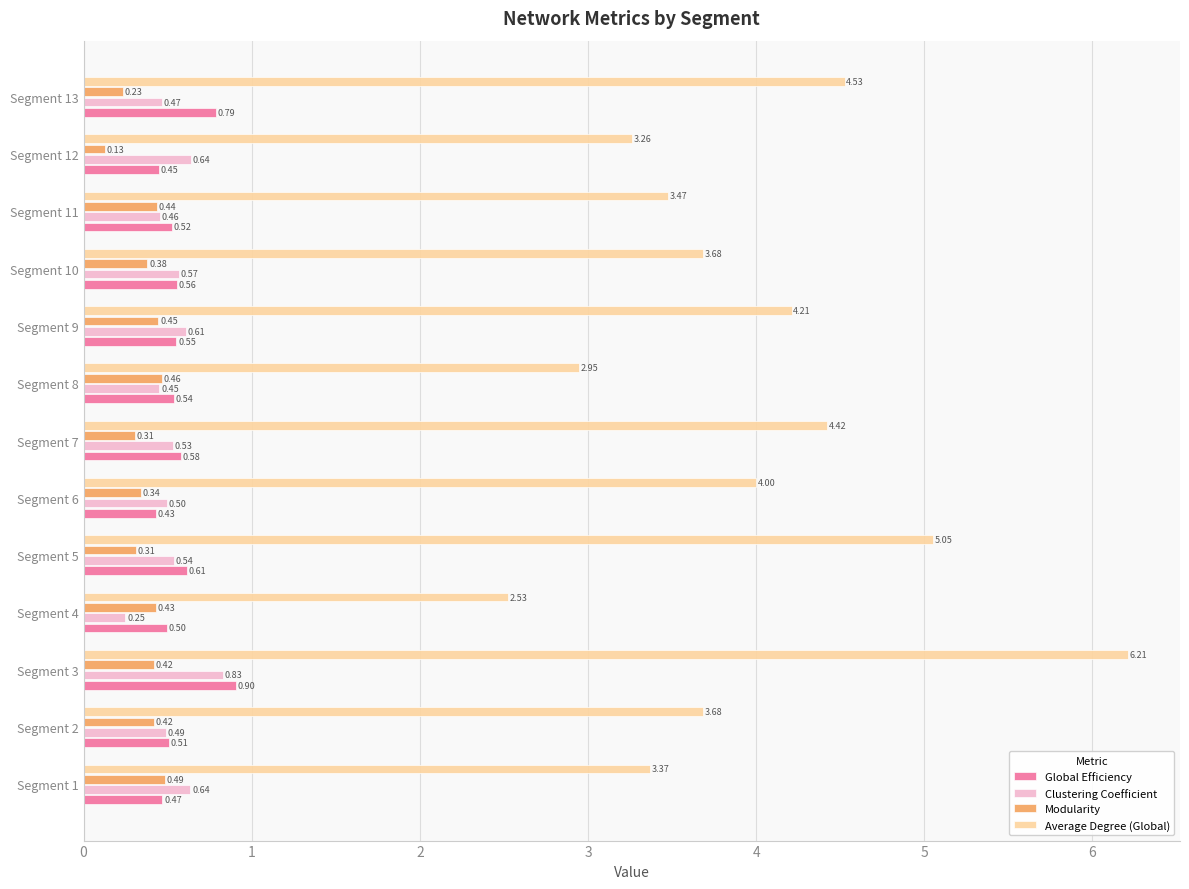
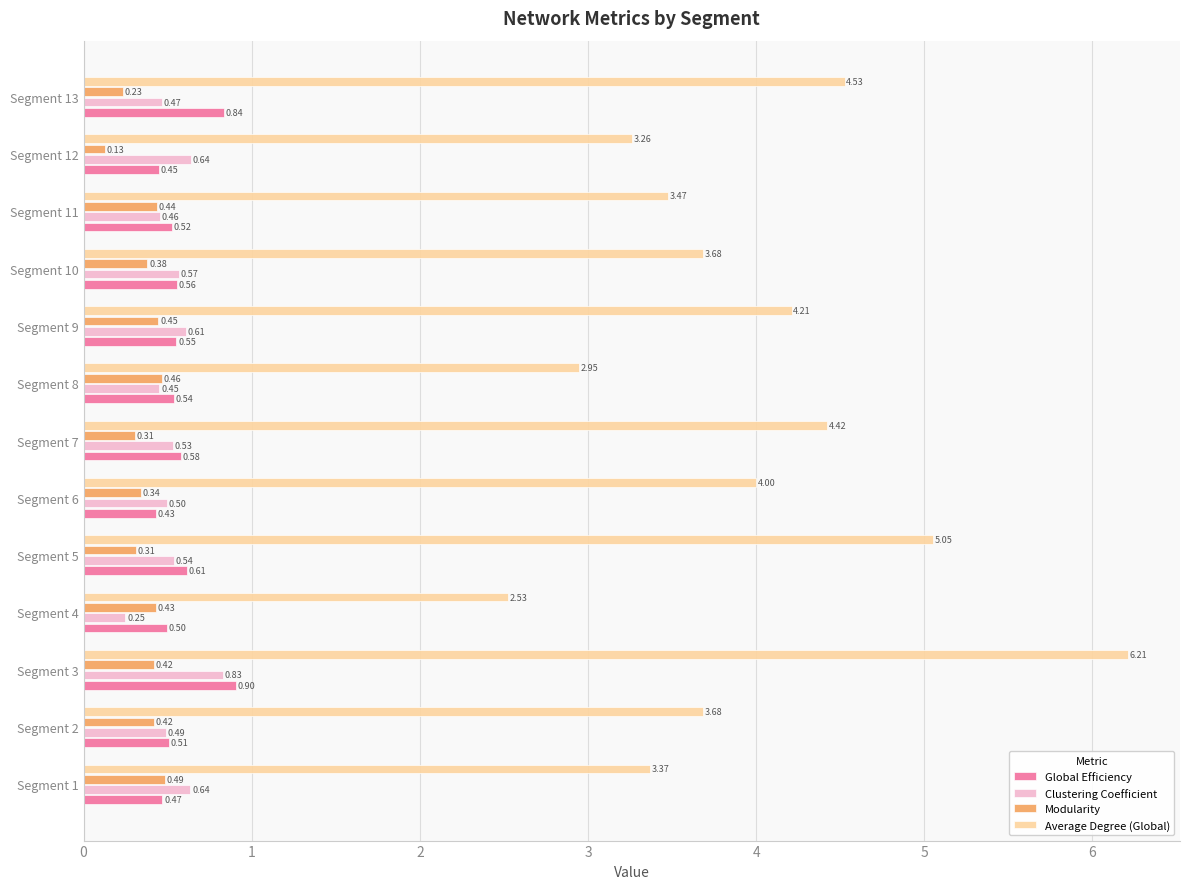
  {
    "Global Efficiency": {
-     "Segment 13": 0.79,
+     "Segment 13": 0.84,
      "Segment 12": 0.45,
      "Segment 11": 0.52,
      "Segment 10": 0.56,
      "Segment 9": 0.55,
      "Segment 8": 0.54,
      "Segment 7": 0.58,
      "Segment 6": 0.43,
      "Segment 5": 0.61,
      "Segment 4": 0.50,
      "Segment 3": 0.90,
      "Segment 2": 0.51,
      "Segment 1": 0.47
    },
    "Modularity": {
      "Segment 13": 0.23,
      "Segment 12": 0.13,
      "Segment 11": 0.44,
      "Segment 10": 0.38,
      "Segment 9": 0.45,
      "Segment 8": 0.46,
      "Segment 7": 0.31,
      "Segment 6": 0.34,
      "Segment 5": 0.31,
      "Segment 4": 0.43,
      "Segment 3": 0.42,
      "Segment 2": 0.42,
      "Segment 1": 0.49
    }
  }
